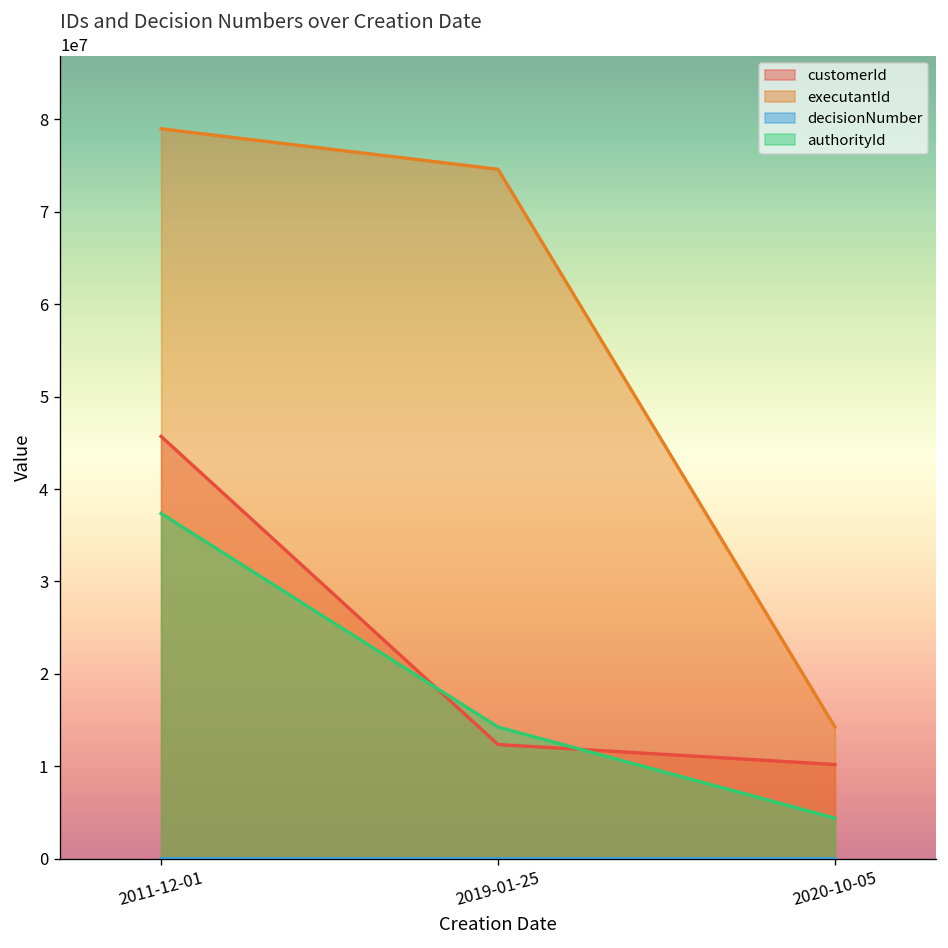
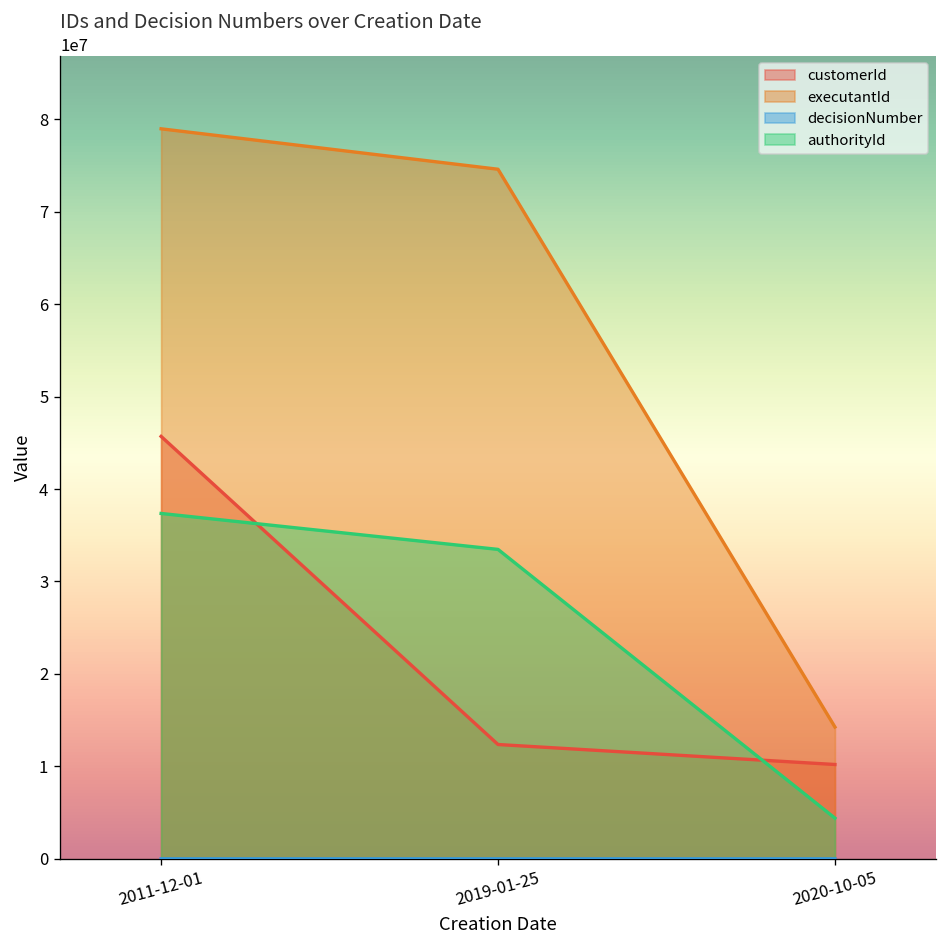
  {
    "decisionNumber": {
      "2011-12-01": 0,
      "2019-01-25": 0,
      "2020-10-05": 0
    },
    "authorityId": {
      "2011-12-01": 37000000,
-     "2019-01-25": 14000000,
+     "2019-01-25": 33000000,
      "2020-10-05": 4000000
    }
  }
